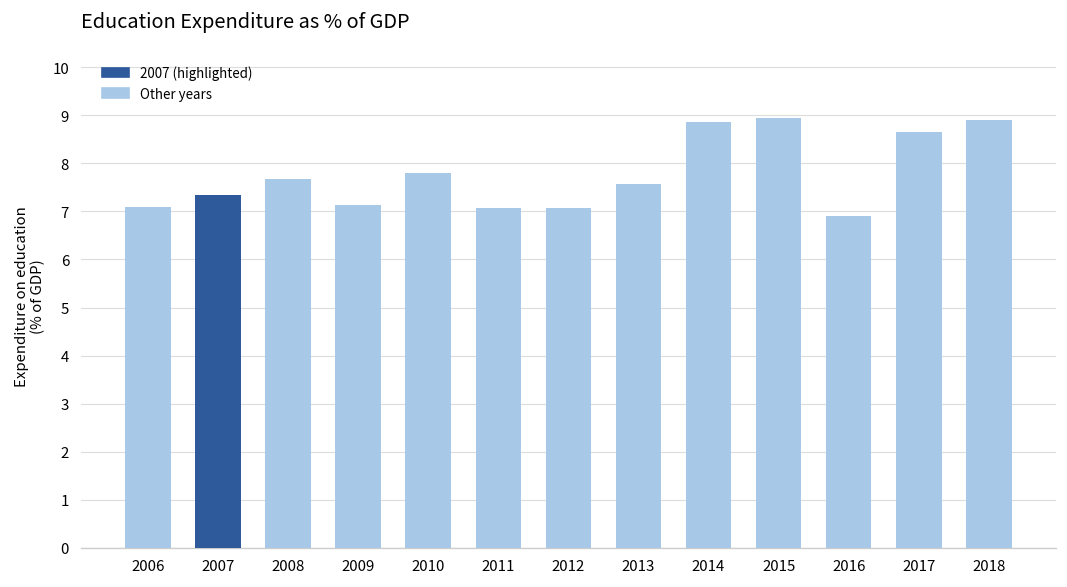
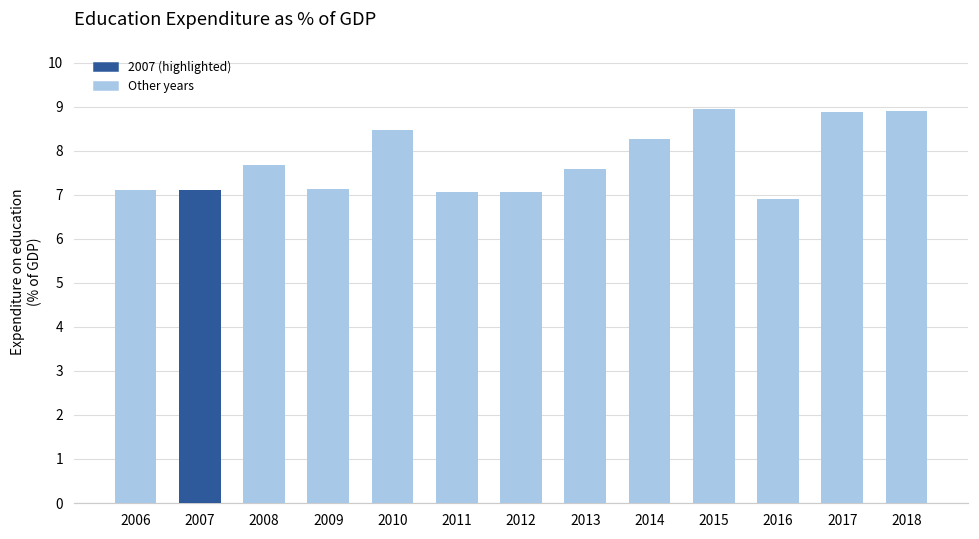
  {
    "2006": 7.1,
-   "2007": 7.3,
+   "2007": 7.1,
    "2008": 7.7,
    "2009": 7.1,
-   "2010": 7.8,
+   "2010": 8.5,
    "2011": 7.1,
    "2012": 7.1,
    "2013": 7.6,
-   "2014": 8.9,
+   "2014": 8.3,
    "2015": 8.9,
    "2016": 6.9,
-   "2017": 8.7,
+   "2017": 8.9,
    "2018": 8.9
  }
